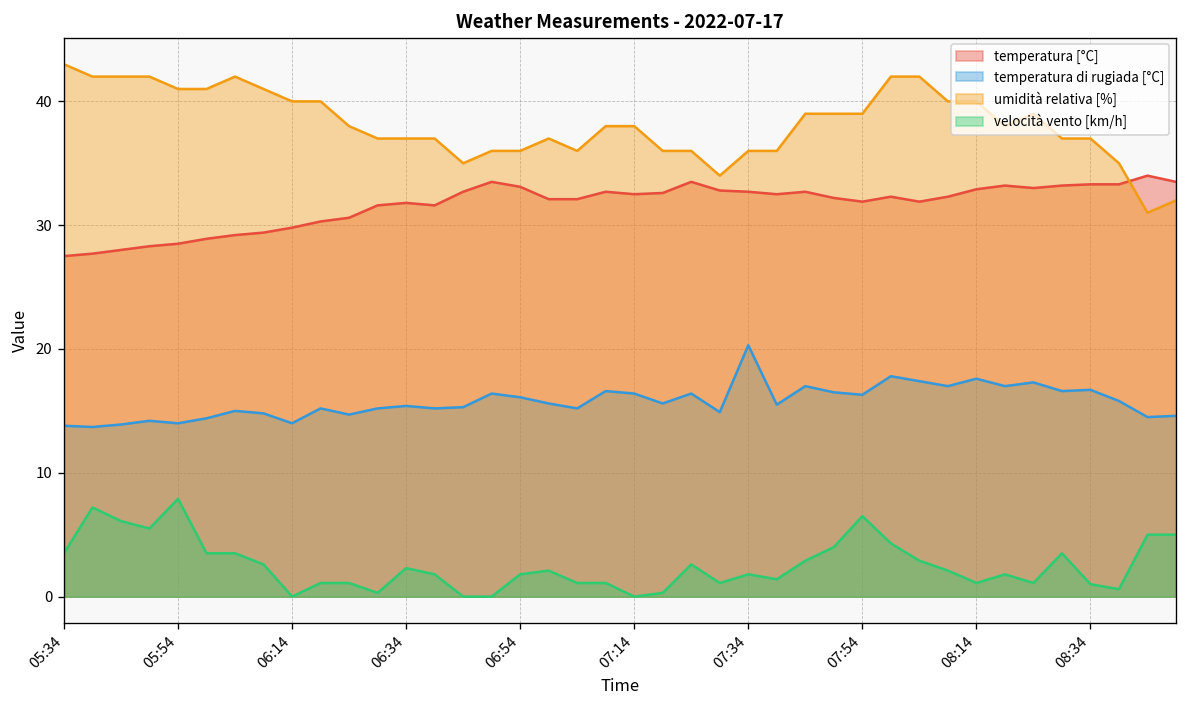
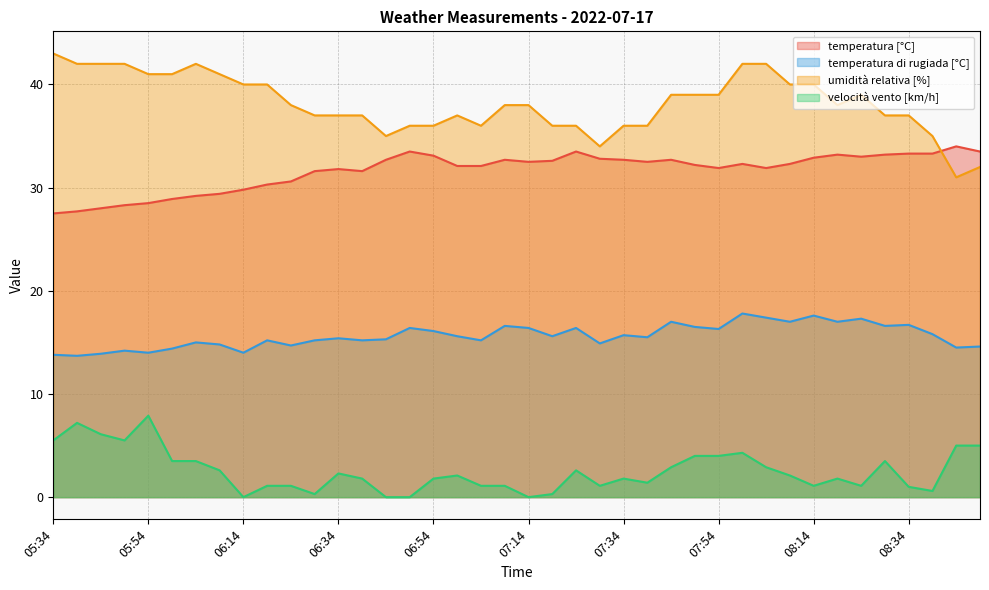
  {
    "temperatura di rugiada [°C]": {
      "05:34": 13.8,
      "05:54": 14.0,
      "06:14": 14.0,
      "06:34": 15.4,
      "06:54": 16.1,
      "07:14": 16.4,
-     "07:34": 20.3,
+     "07:34": 15.7,
      "07:54": 16.3,
      "08:14": 17.6,
      "08:34": 16.7
    },
    "velocità vento [km/h]": {
-     "05:34": 3.5,
+     "05:34": 5.5,
      "05:54": 7.9,
      "06:14": 0.0,
      "06:34": 2.3,
      "06:54": 1.8,
      "07:14": 0.0,
      "07:34": 1.8,
-     "07:54": 6.5,
+     "07:54": 4.0,
      "08:14": 1.1,
      "08:34": 1.0
    }
  }
